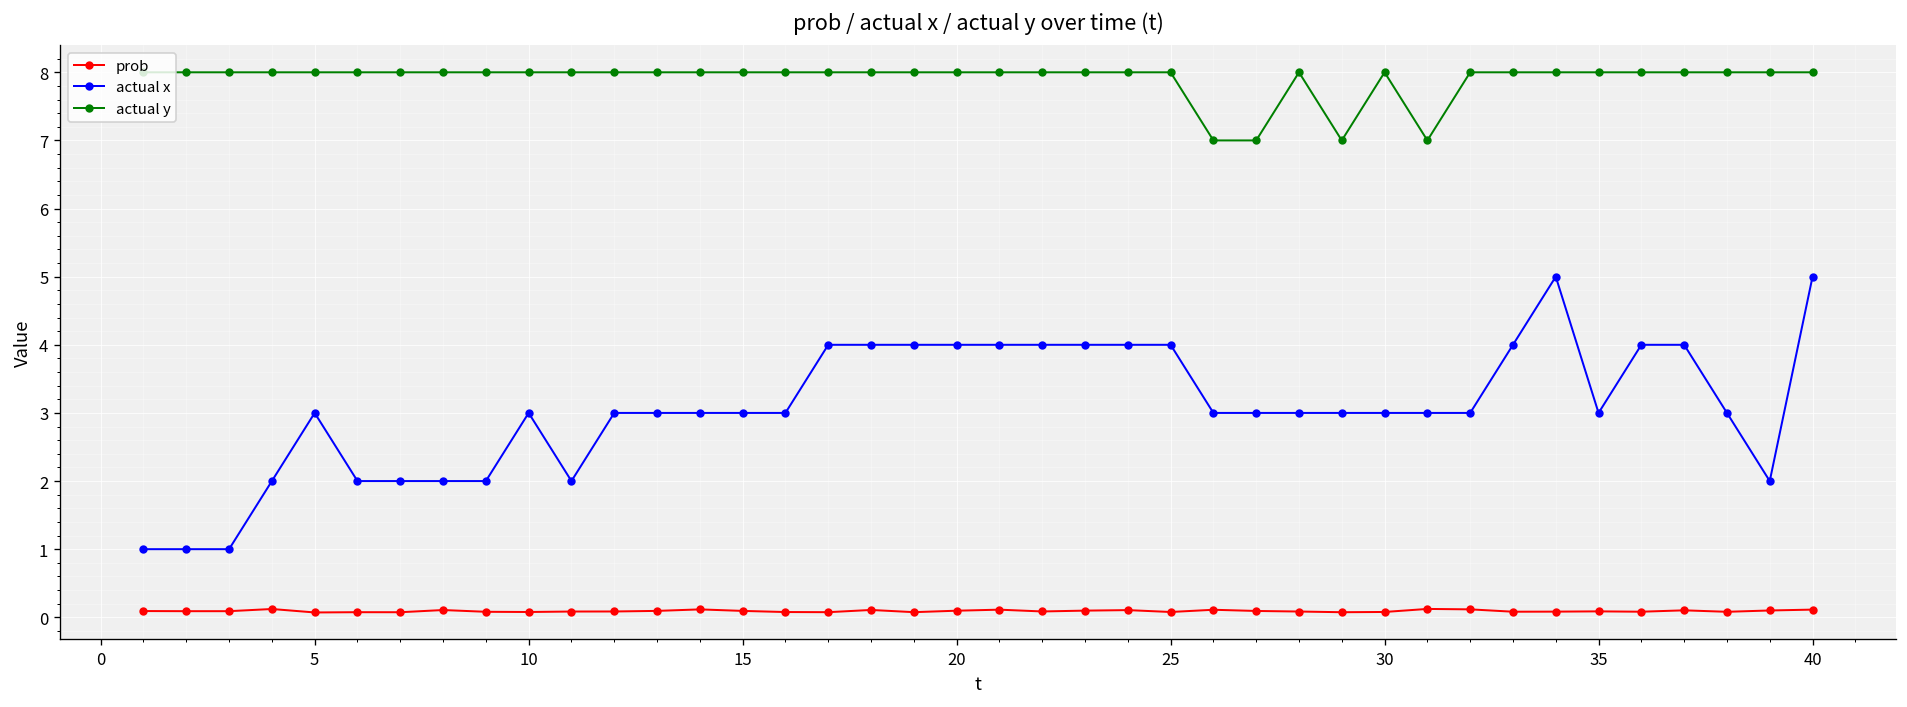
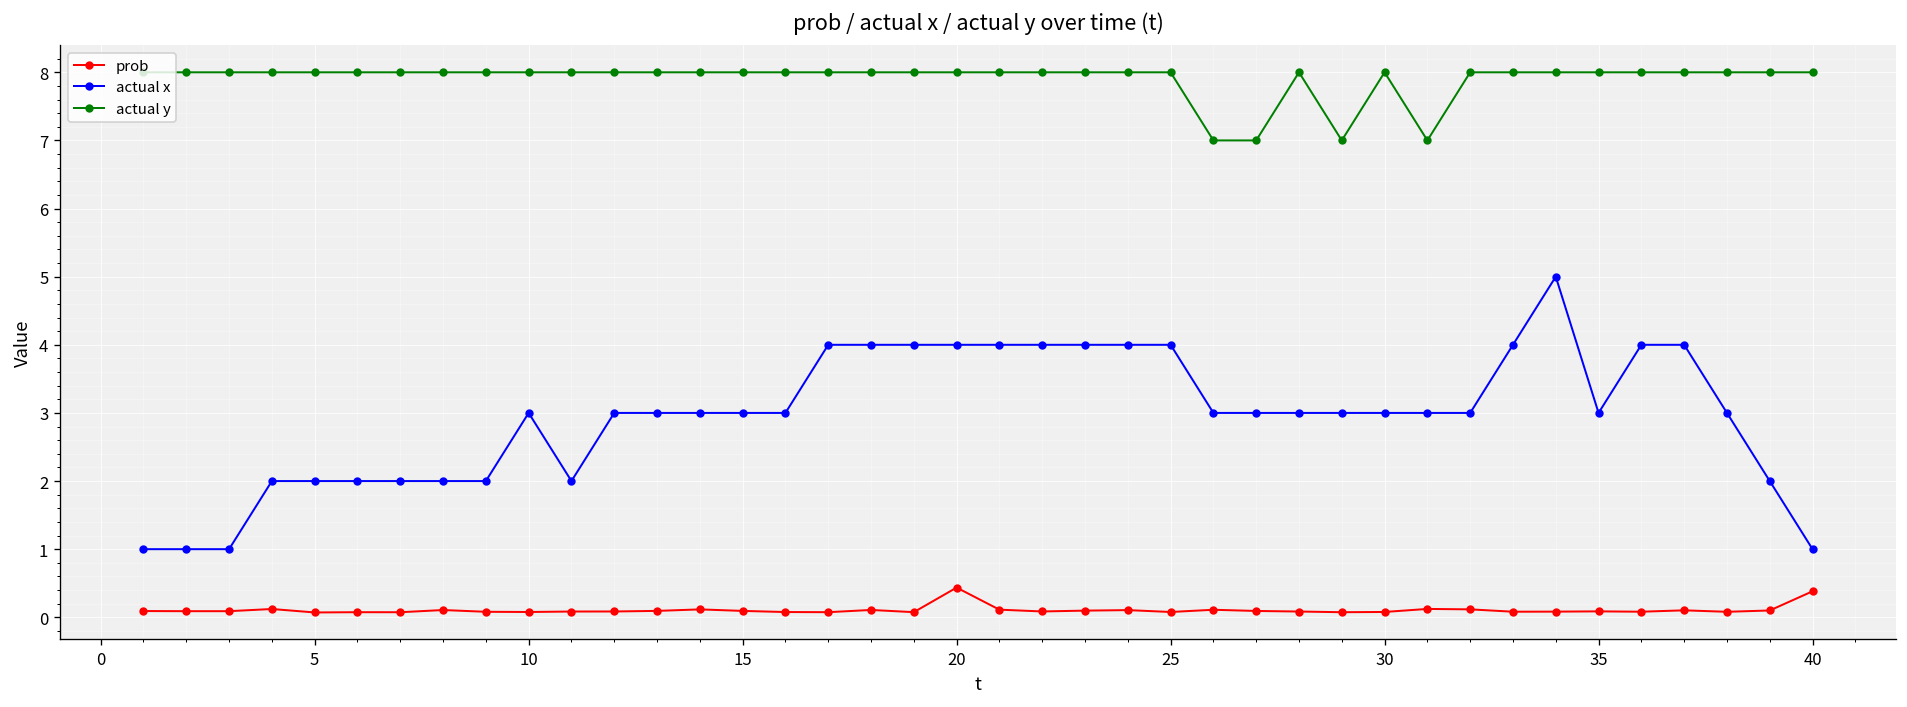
  {
    "prob": {
      "5": 0.1,
      "10": 0.1,
      "15": 0.1,
-     "20": 0.1,
+     "20": 0.4,
      "25": 0.1,
      "30": 0.1,
      "35": 0.1,
-     "40": 0.1
+     "40": 0.4
    },
    "actual x": {
-     "5": 3,
+     "5": 2,
      "10": 3,
      "15": 3,
      "20": 4,
      "25": 4,
      "30": 3,
      "35": 3,
-     "40": 5
+     "40": 1
    },
    "actual y": {
      "5": 8.0,
      "10": 8.0,
      "15": 8.0,
      "20": 8.0,
      "25": 8.0,
      "30": 8.0,
      "35": 8.0,
      "40": 8.0
    }
  }
